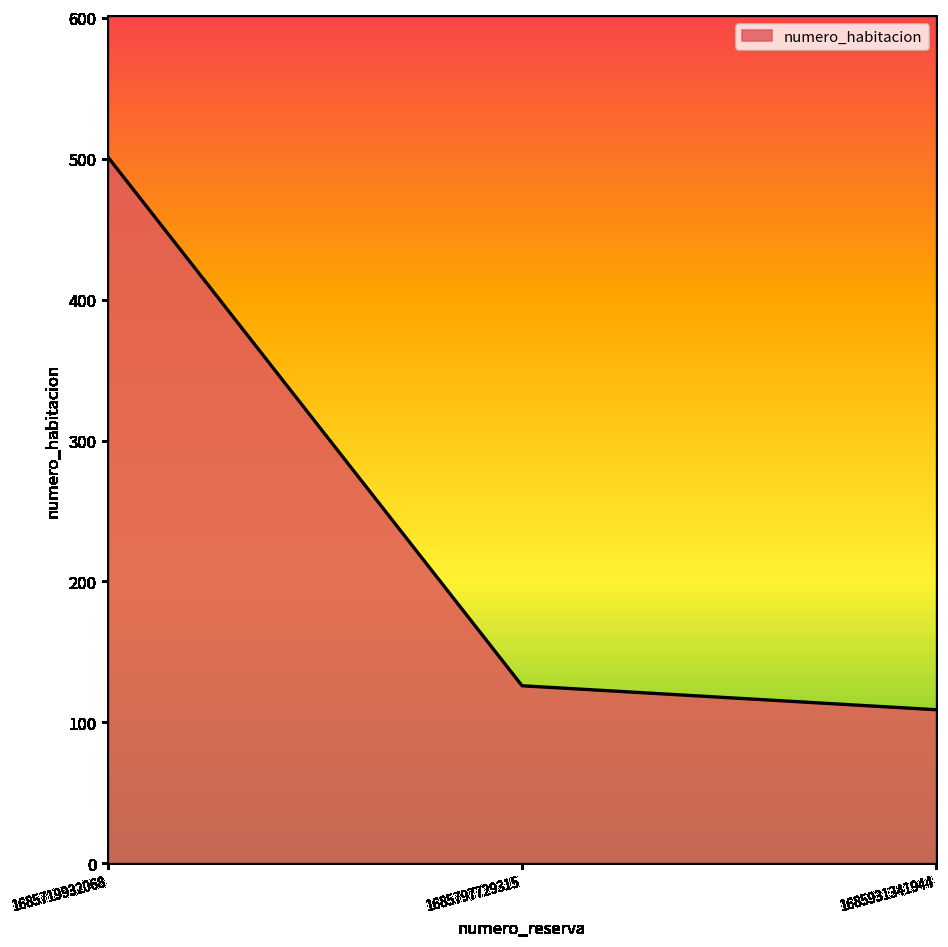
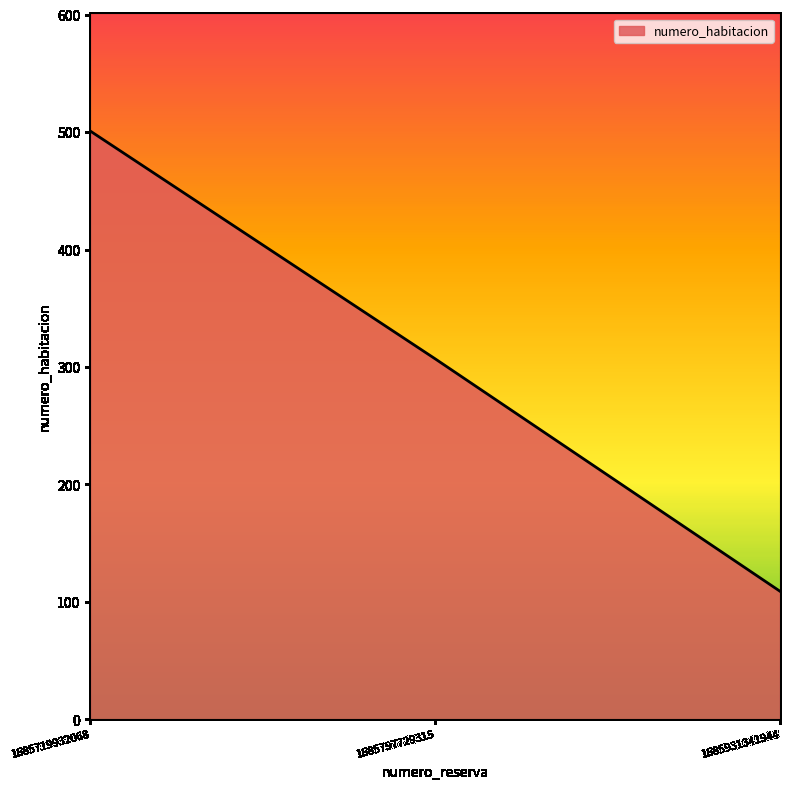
  {
    "1685719932068": 501,
-   "1685797729315": 126,
+   "1685797729315": 307,
    "1685931341944": 109
  }
